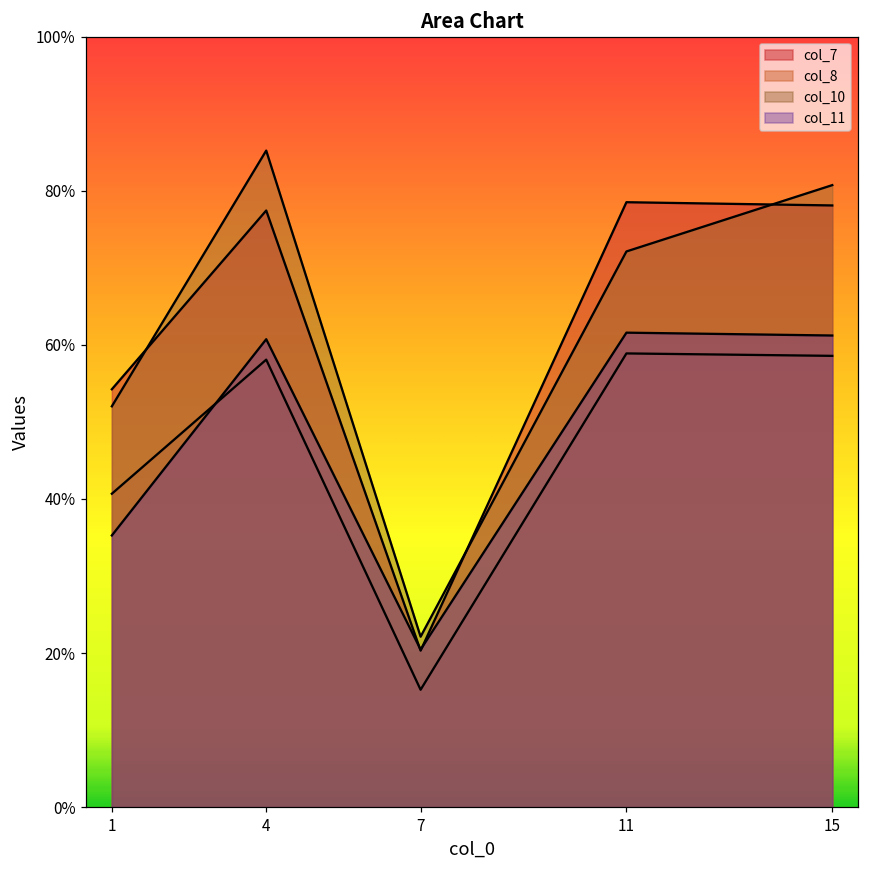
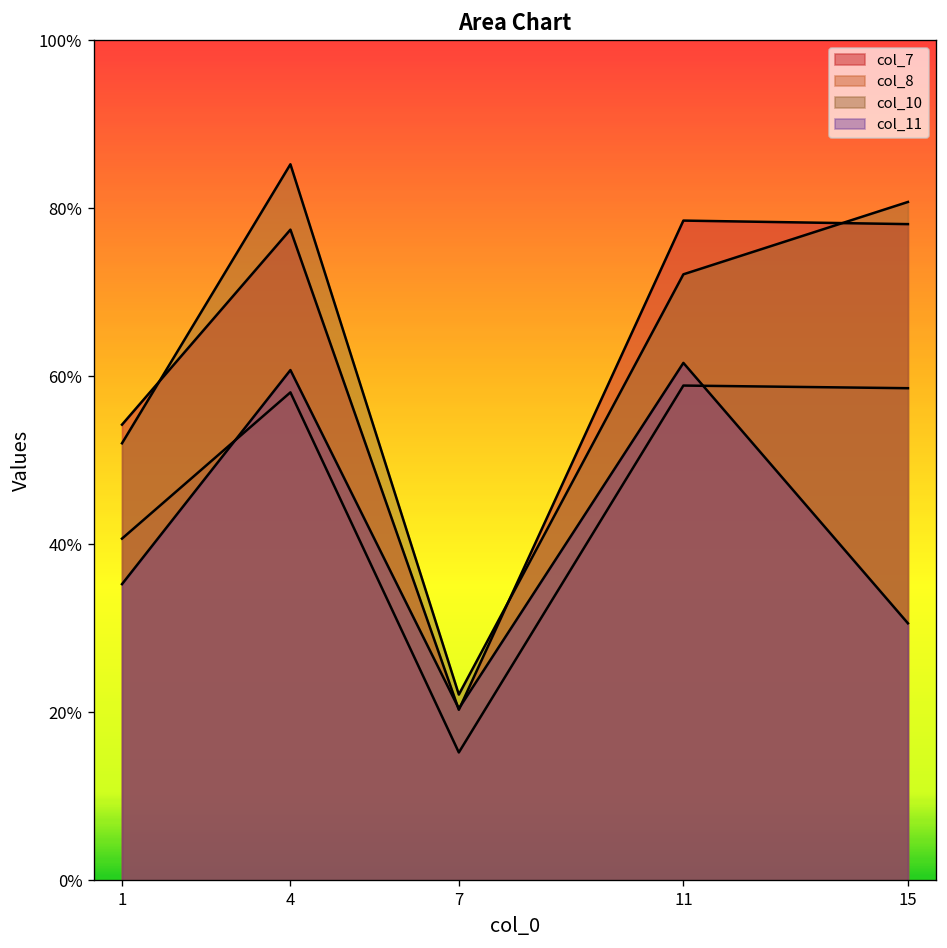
  {
    "col_11": {
      "1": "35%",
      "4": "61%",
      "11": "62%",
-     "15": "61%"
+     "15": "31%"
    }
  }
